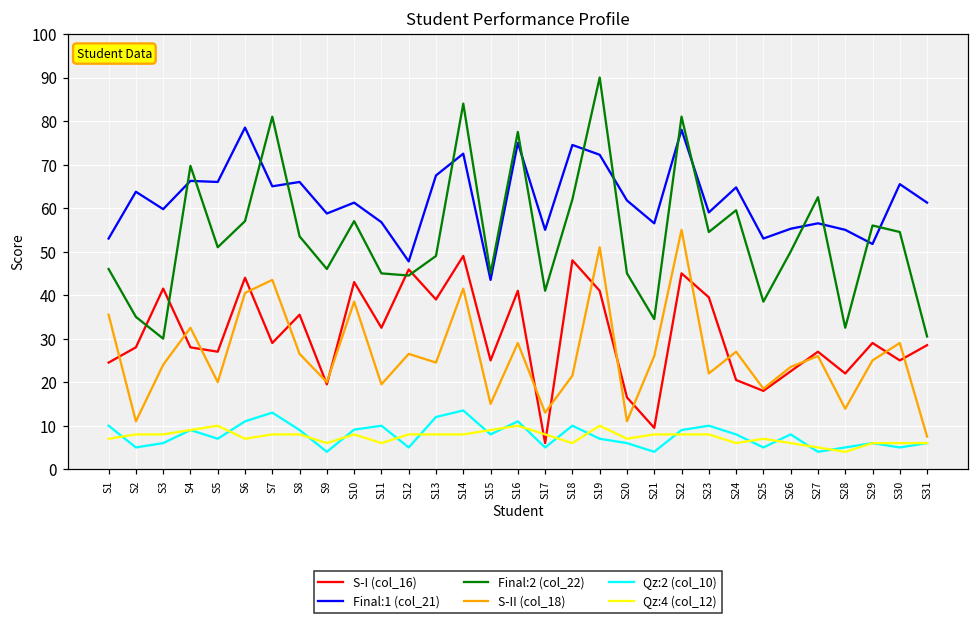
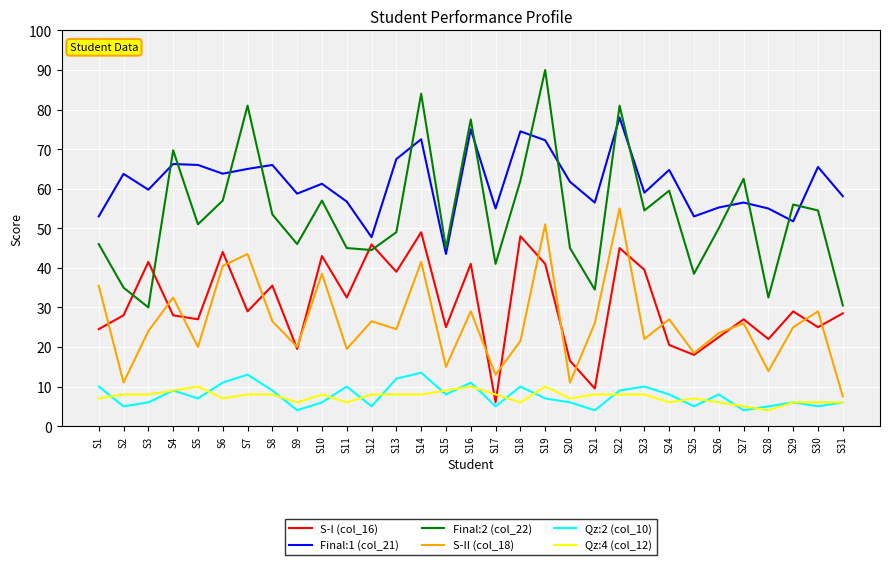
  {
    "S-I (col_16)": {
      "S1": 25,
      "S2": 28,
      "S3": 42,
      "S4": 28,
      "S5": 27,
      "S6": 44,
      "S7": 29,
      "S8": 36,
      "S10": 43,
      "S11": 33,
      "S12": 46,
      "S13": 39,
      "S14": 49,
      "S15": 25,
      "S16": 41,
      "S17": 6,
      "S18": 48,
      "S19": 41,
      "S20": 17,
      "S21": 10,
      "S22": 45,
      "S23": 40,
      "S24": 21,
      "S26": 23,
      "S27": 27,
      "S28": 22,
      "S29": 29,
      "S30": 25,
      "S31": 29
    },
    "Final:1 (col_21)": {
      "S1": 53,
      "S2": 64,
      "S3": 60,
      "S4": 66,
      "S5": 66,
-     "S6": 79,
+     "S6": 64,
      "S7": 65,
      "S8": 66,
      "S9": 59,
      "S10": 61,
      "S11": 57,
      "S12": 48,
      "S13": 68,
      "S14": 73,
      "S15": 44,
      "S16": 75,
      "S17": 55,
      "S18": 75,
      "S19": 72,
      "S20": 62,
      "S21": 57,
      "S22": 78,
      "S23": 59,
      "S24": 65,
      "S25": 53,
      "S26": 55,
      "S27": 57,
      "S28": 55,
      "S29": 52,
      "S30": 66,
-     "S31": 61
+     "S31": 58
    },
    "Final:2 (col_22)": {
      "S1": 46,
      "S2": 35,
      "S3": 30,
      "S4": 70,
      "S5": 51,
      "S6": 57,
      "S7": 81,
      "S8": 54,
      "S9": 46,
      "S10": 57,
      "S11": 45,
      "S12": 45,
      "S13": 49,
      "S14": 84,
      "S15": 45,
      "S16": 78,
      "S17": 41,
      "S18": 62,
      "S19": 90,
      "S20": 45,
      "S21": 35,
      "S22": 81,
      "S23": 55,
      "S24": 60,
      "S25": 39,
      "S26": 50,
      "S27": 63,
      "S28": 33,
      "S29": 56,
      "S30": 55,
      "S31": 31
    },
    "S-II (col_18)": {
      "S1": 36,
      "S2": 11,
      "S3": 24,
      "S4": 33,
      "S5": 20,
      "S6": 41,
      "S7": 44,
      "S8": 27,
      "S10": 39,
      "S11": 20,
      "S12": 27,
      "S13": 25,
      "S14": 42,
      "S15": 15,
      "S16": 29,
      "S17": 13,
      "S18": 22,
      "S19": 51,
      "S20": 11,
      "S21": 26,
      "S22": 55,
      "S23": 22,
      "S24": 27,
      "S26": 24,
      "S27": 26,
      "S28": 14,
      "S29": 25,
      "S30": 29,
      "S31": 8
    },
    "Qz:2 (col_10)": {
      "S1": 10,
      "S2": 5,
      "S3": 6,
      "S5": 7,
      "S6": 11,
      "S7": 13,
      "S8": 9,
      "S9": 4,
-     "S10": 9,
+     "S10": 6,
      "S11": 10,
      "S12": 5,
      "S13": 12,
      "S14": 14,
      "S15": 8,
      "S16": 11,
      "S17": 5,
      "S18": 10,
      "S19": 7,
      "S20": 6,
      "S21": 4,
      "S22": 9,
      "S23": 10,
      "S24": 8,
      "S25": 5,
      "S26": 8,
      "S27": 4,
      "S28": 5,
      "S30": 5
    },
    "Qz:4 (col_12)": {
      "S1": 7,
      "S2": 8,
      "S3": 8,
      "S5": 10,
      "S6": 7,
      "S7": 8,
      "S8": 8,
      "S9": 6,
      "S10": 8,
      "S11": 6,
      "S12": 8,
      "S13": 8,
      "S14": 8,
      "S15": 9,
      "S16": 10,
      "S17": 8,
      "S18": 6,
      "S19": 10,
      "S20": 7,
      "S21": 8,
      "S22": 8,
      "S23": 8,
      "S24": 6,
      "S25": 7,
      "S26": 6,
      "S27": 5,
      "S28": 4,
      "S30": 6
    }
  }
